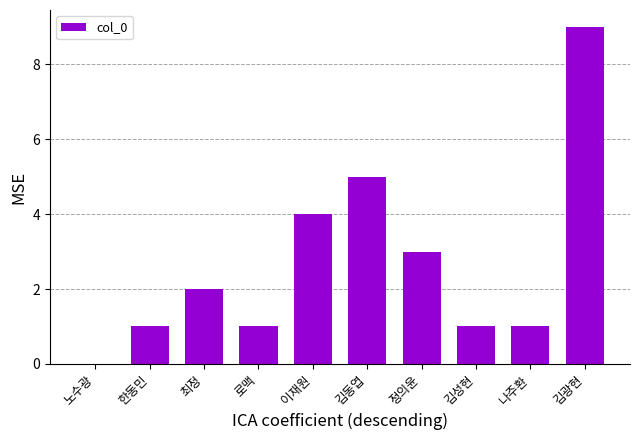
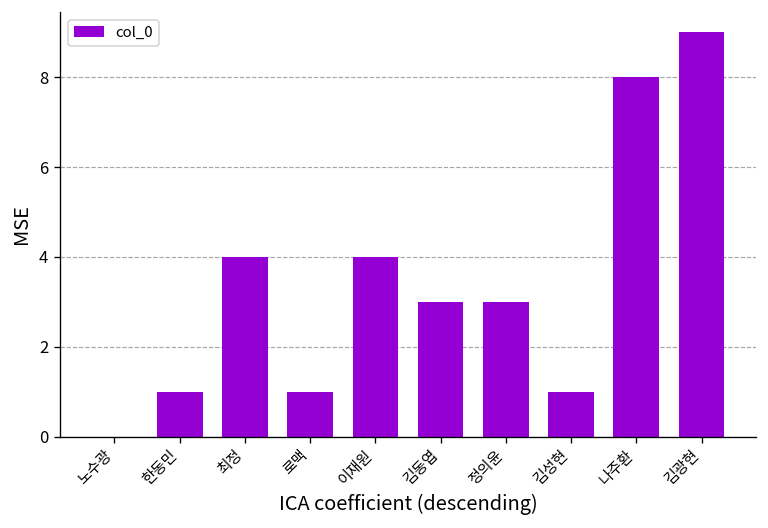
  {
    "노수광": 0,
    "한동민": 1,
-   "최정": 2,
+   "최정": 4,
    "로맥": 1,
    "이재원": 4,
-   "김동엽": 5,
+   "김동엽": 3,
    "정의윤": 3,
    "김성현": 1,
-   "나주환": 1,
+   "나주환": 8,
    "김광현": 9
  }
